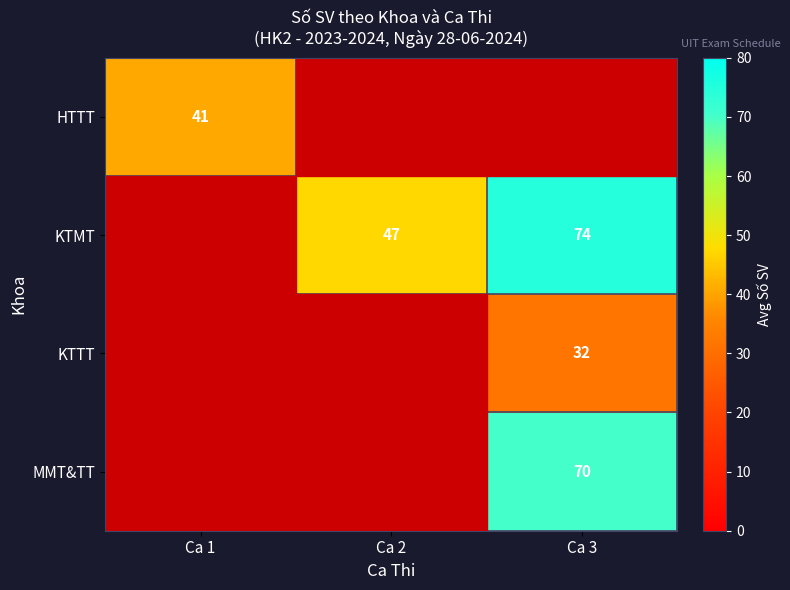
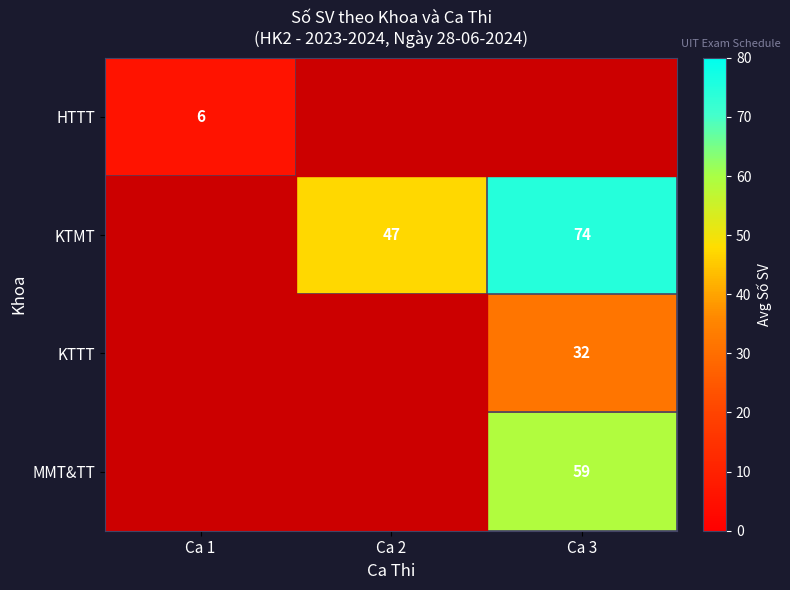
  {
    "HTTT": {
-     "Ca 1": 41
+     "Ca 1": 6
    },
    "KTMT": {
      "Ca 2": 47,
      "Ca 3": 74
    },
    "KTTT": {
      "Ca 3": 32
    },
    "MMT&TT": {
-     "Ca 3": 70
+     "Ca 3": 59
    }
  }
